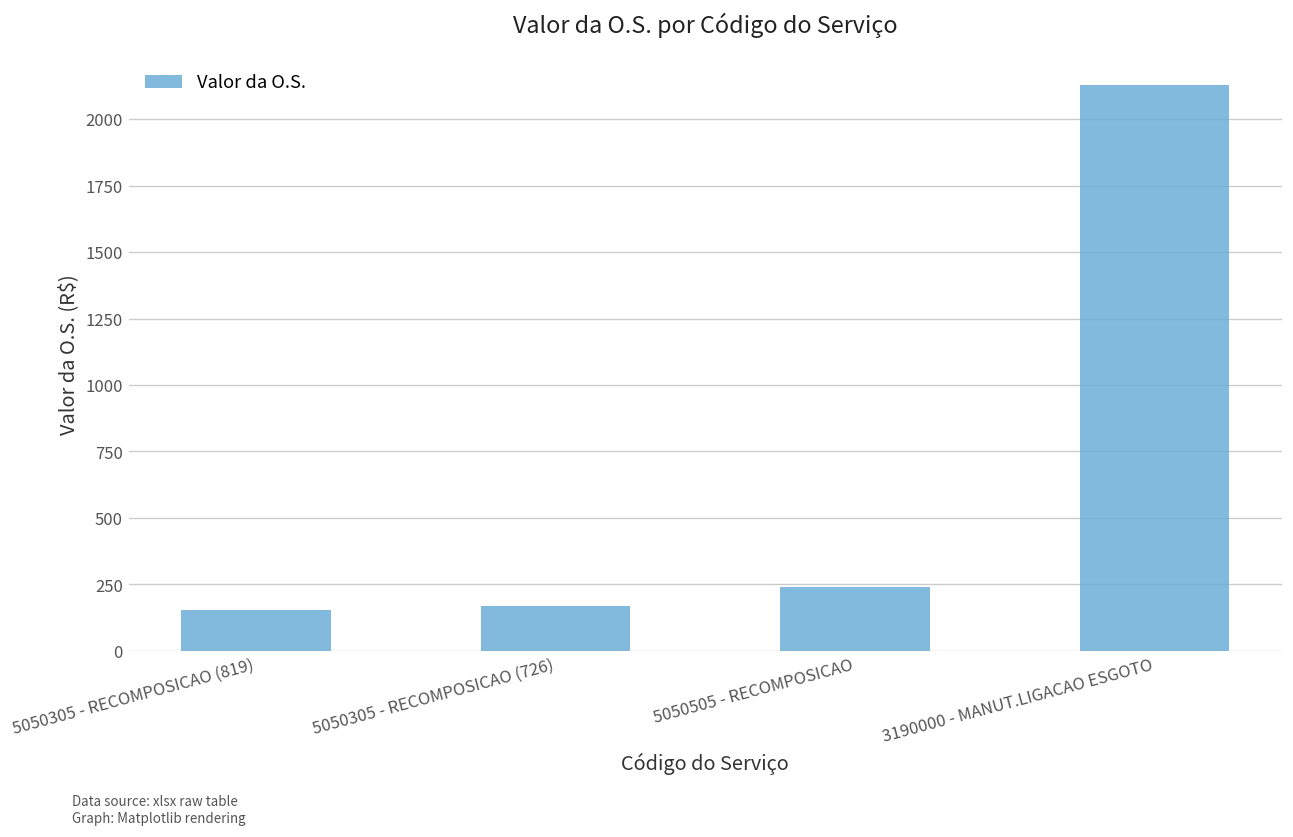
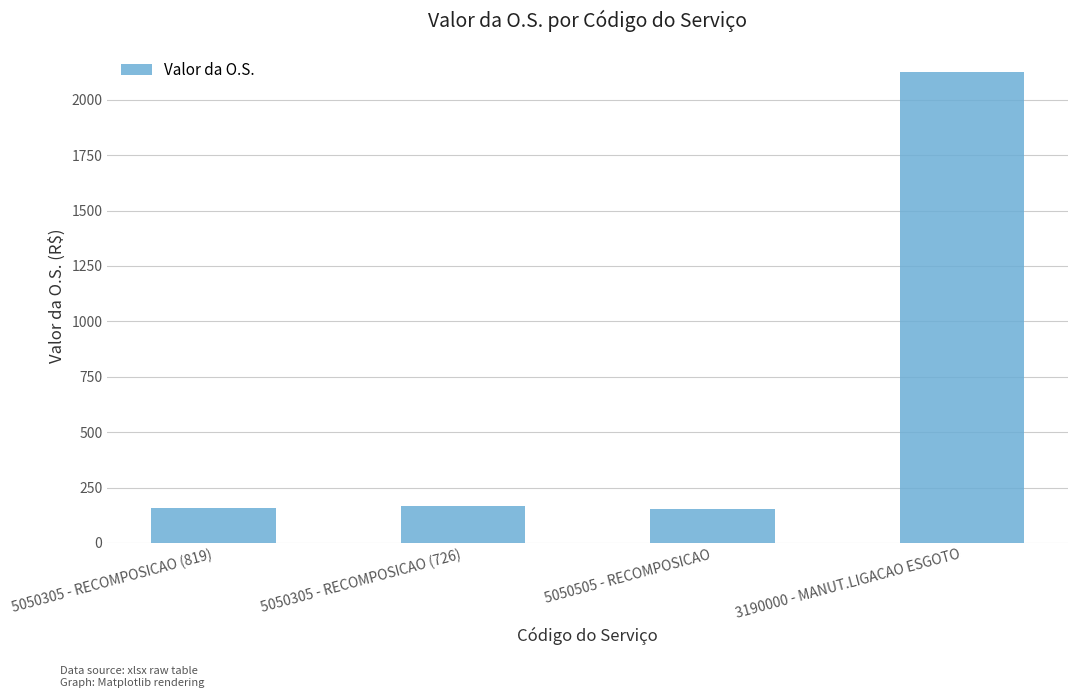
  {
    "5050305 - RECOMPOSICAO (819)": 160,
    "5050305 - RECOMPOSICAO (726)": 170,
-   "5050505 - RECOMPOSICAO": 240,
+   "5050505 - RECOMPOSICAO": 150,
    "3190000 - MANUT.LIGACAO ESGOTO": 2130
  }
